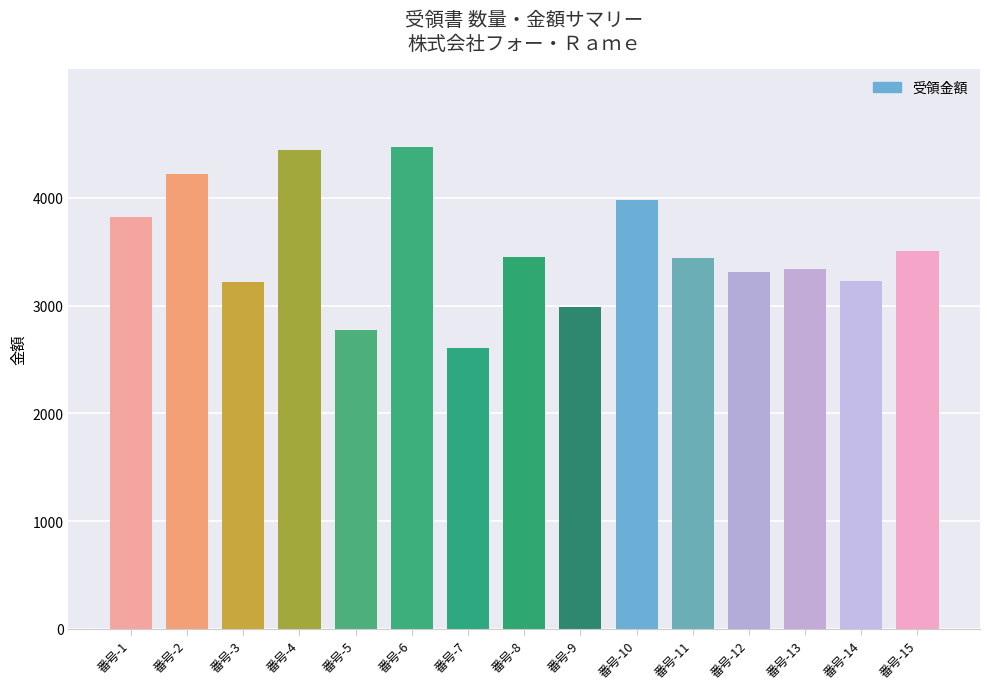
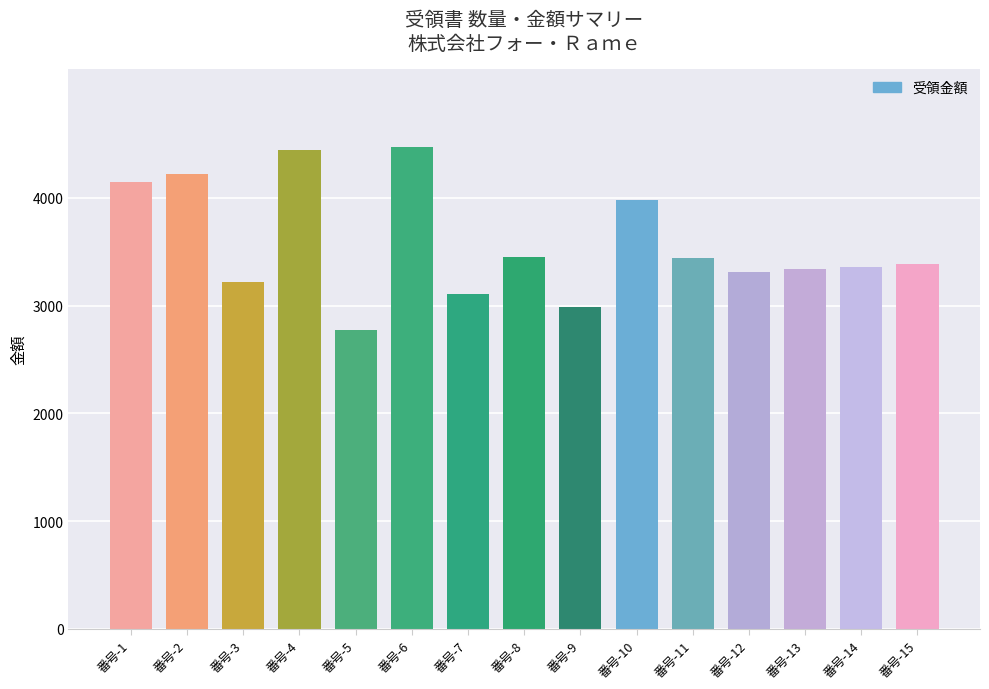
  {
-   "番号-1": 3820,
+   "番号-1": 4150,
    "番号-2": 4220,
    "番号-3": 3220,
    "番号-4": 4440,
    "番号-5": 2770,
    "番号-6": 4470,
-   "番号-7": 2600,
+   "番号-7": 3110,
    "番号-8": 3450,
    "番号-9": 2990,
    "番号-10": 3980,
    "番号-11": 3440,
    "番号-12": 3310,
    "番号-13": 3340,
-   "番号-14": 3220,
-   "番号-15": 3510
+   "番号-14": 3360,
+   "番号-15": 3390
  }
